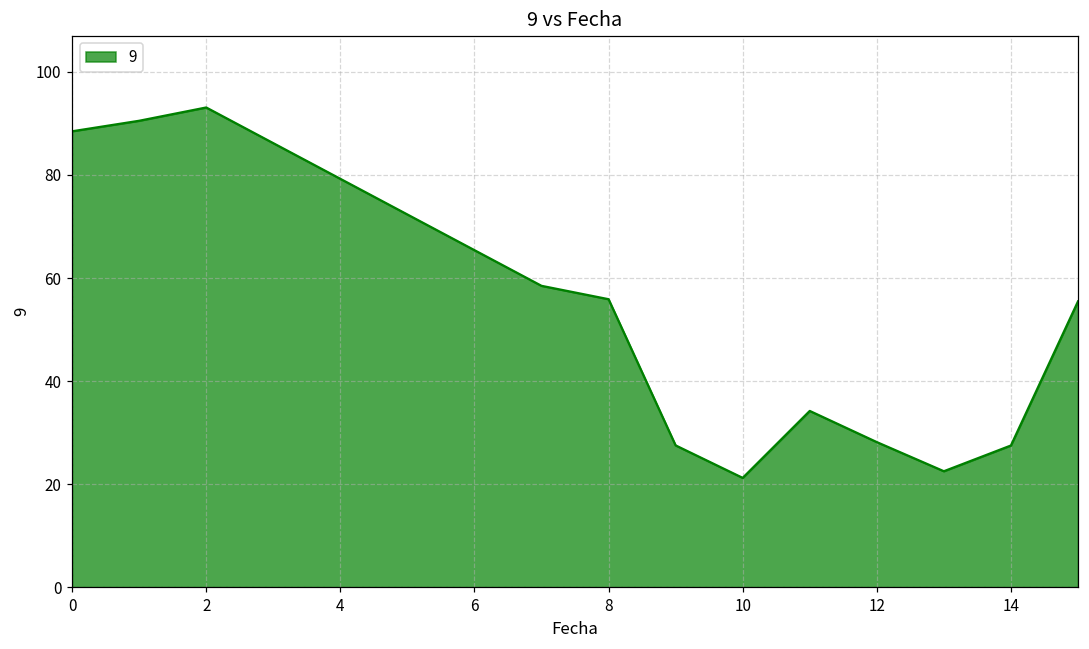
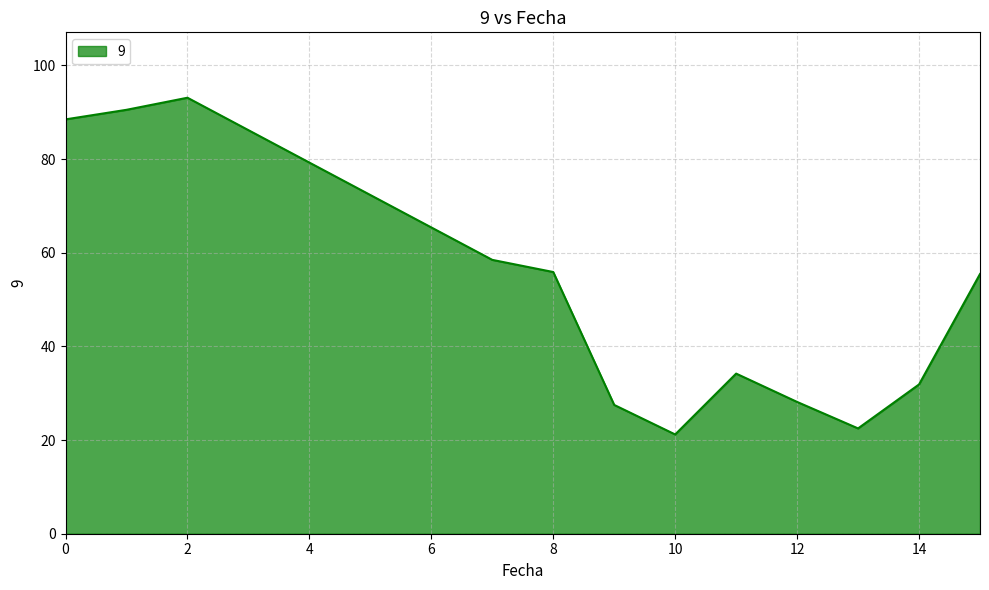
  {
    "0": 88,
    "2": 93,
    "8": 56,
    "10": 21,
    "12": 28,
-   "14": 27
+   "14": 32
  }
